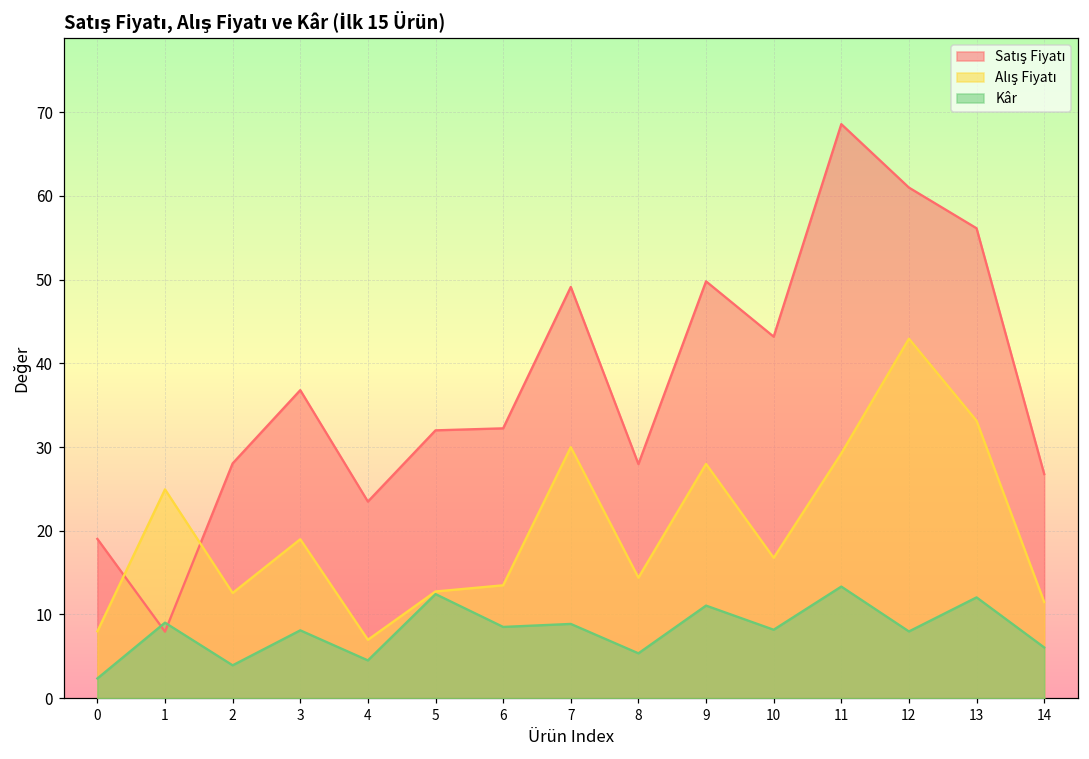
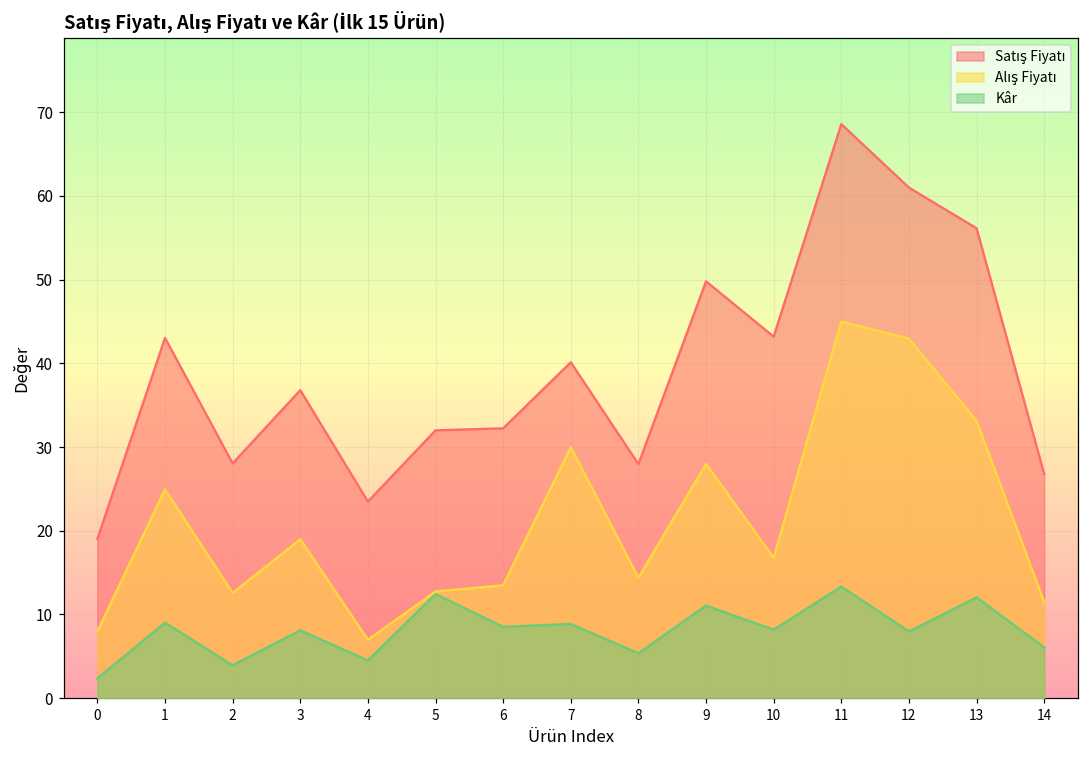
  {
    "Satış Fiyatı": {
      "0": 19,
-     "1": 8,
+     "1": 43,
      "2": 28,
      "3": 37,
      "4": 23,
      "5": 32,
      "6": 32,
-     "7": 49,
+     "7": 40,
      "8": 28,
      "9": 50,
      "10": 43,
      "11": 69,
      "12": 61,
      "13": 56,
      "14": 27
    },
    "Alış Fiyatı": {
      "0": 8,
      "1": 25,
      "2": 13,
      "3": 19,
      "4": 7,
      "6": 13,
      "7": 30,
      "8": 14,
      "9": 28,
      "10": 17,
-     "11": 29,
+     "11": 45,
      "12": 43,
      "13": 33,
      "14": 11
    },
    "Kâr": {
      "0": 2,
      "1": 9,
      "2": 4,
      "3": 8,
      "4": 5,
      "6": 9,
      "7": 9,
      "8": 5,
      "9": 11,
      "10": 8,
      "11": 13,
      "12": 8,
      "13": 12,
      "14": 6
    }
  }
